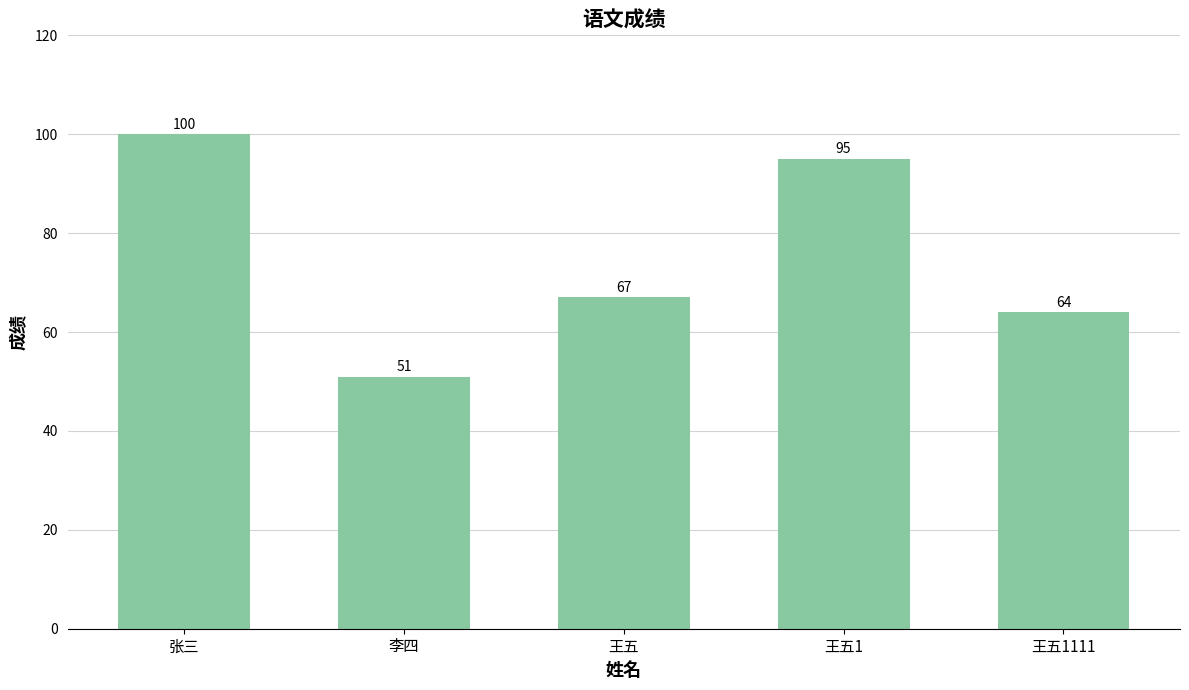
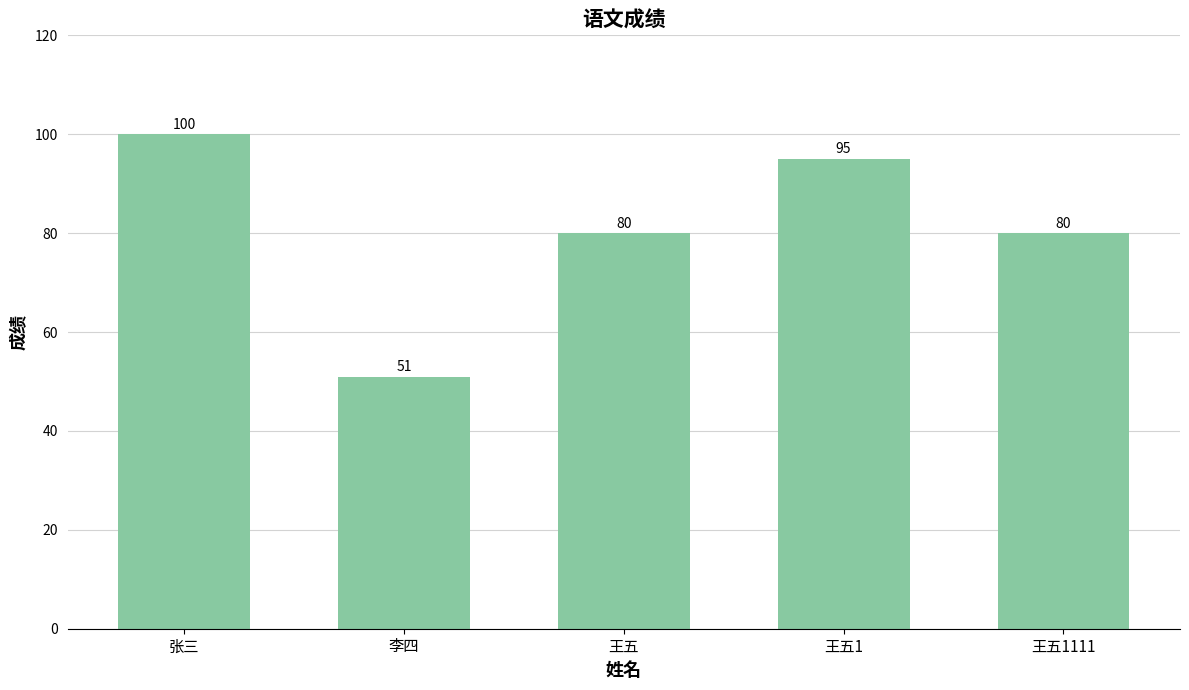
  {
    "张三": 100,
    "李四": 51,
-   "王五": 67,
+   "王五": 80,
    "王五1": 95,
-   "王五1111": 64
+   "王五1111": 80
  }
